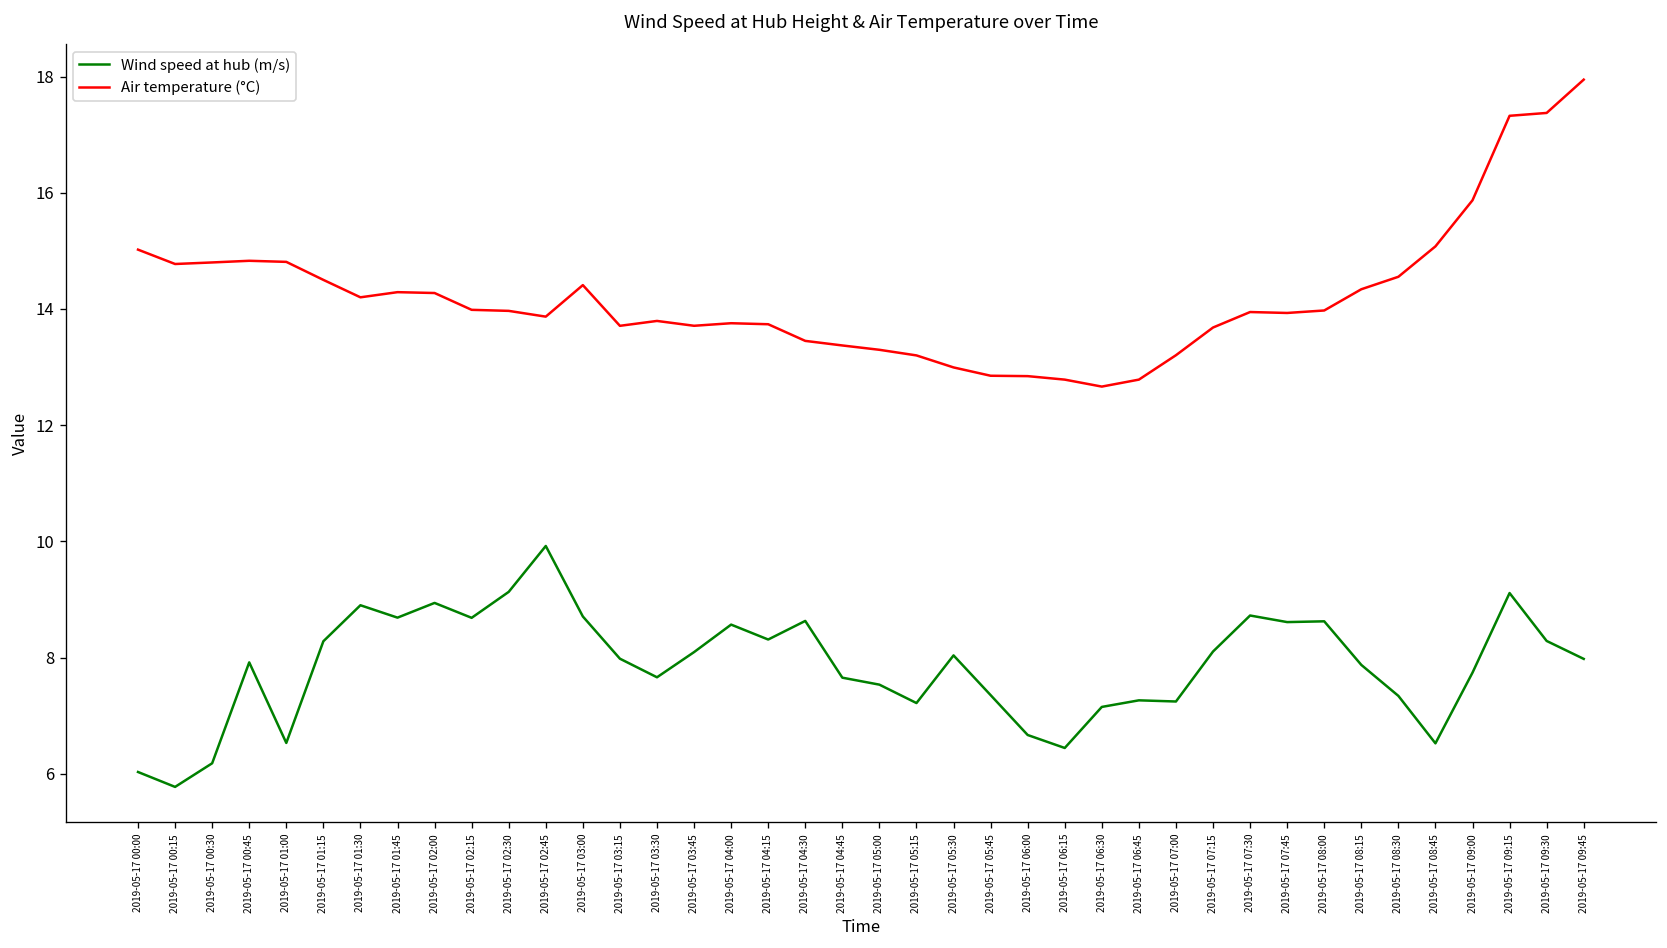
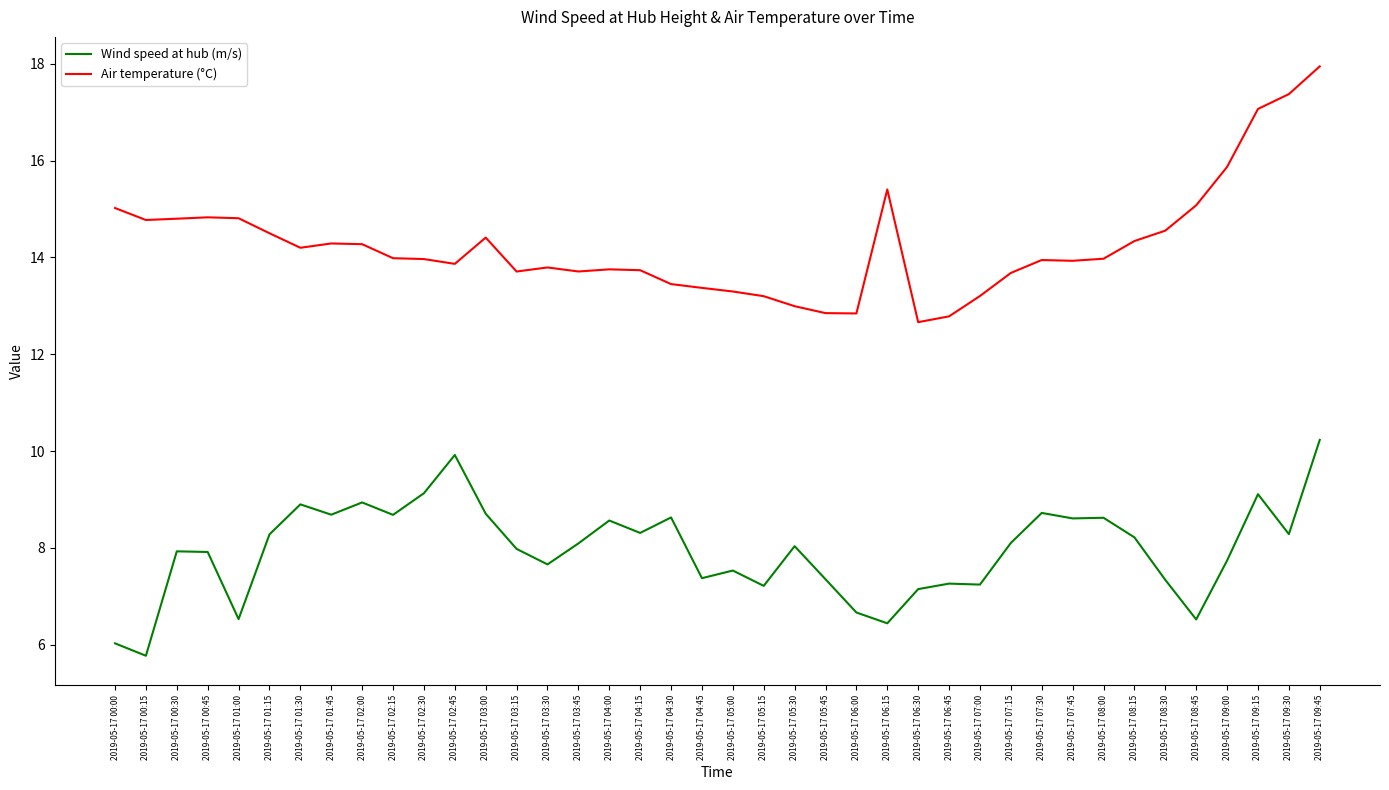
  {
    "Wind speed at hub (m/s)": {
      "2019-05-17 00:00": 6.0,
      "2019-05-17 00:15": 5.8,
-     "2019-05-17 00:30": 6.2,
+     "2019-05-17 00:30": 7.9,
      "2019-05-17 00:45": 7.9,
      "2019-05-17 01:00": 6.5,
      "2019-05-17 01:15": 8.3,
      "2019-05-17 01:30": 8.9,
      "2019-05-17 01:45": 8.7,
      "2019-05-17 02:00": 8.9,
      "2019-05-17 02:15": 8.7,
      "2019-05-17 02:30": 9.1,
      "2019-05-17 02:45": 9.9,
      "2019-05-17 03:00": 8.7,
      "2019-05-17 03:15": 8.0,
      "2019-05-17 03:30": 7.7,
      "2019-05-17 03:45": 8.1,
      "2019-05-17 04:00": 8.6,
      "2019-05-17 04:15": 8.3,
      "2019-05-17 04:30": 8.6,
-     "2019-05-17 04:45": 7.7,
+     "2019-05-17 04:45": 7.4,
      "2019-05-17 05:00": 7.5,
      "2019-05-17 05:15": 7.2,
      "2019-05-17 05:30": 8.0,
      "2019-05-17 05:45": 7.4,
      "2019-05-17 06:00": 6.7,
      "2019-05-17 06:15": 6.4,
      "2019-05-17 06:30": 7.1,
      "2019-05-17 06:45": 7.3,
      "2019-05-17 07:00": 7.2,
      "2019-05-17 07:15": 8.1,
      "2019-05-17 07:30": 8.7,
      "2019-05-17 07:45": 8.6,
      "2019-05-17 08:00": 8.6,
-     "2019-05-17 08:15": 7.9,
+     "2019-05-17 08:15": 8.2,
      "2019-05-17 08:30": 7.3,
      "2019-05-17 08:45": 6.5,
      "2019-05-17 09:00": 7.7,
      "2019-05-17 09:15": 9.1,
      "2019-05-17 09:30": 8.3,
-     "2019-05-17 09:45": 8.0
+     "2019-05-17 09:45": 10.2
    },
    "Air temperature (°C)": {
      "2019-05-17 00:00": 15.0,
      "2019-05-17 00:15": 14.8,
      "2019-05-17 00:30": 14.8,
      "2019-05-17 00:45": 14.8,
      "2019-05-17 01:00": 14.8,
      "2019-05-17 01:15": 14.5,
      "2019-05-17 01:30": 14.2,
      "2019-05-17 01:45": 14.3,
      "2019-05-17 02:00": 14.3,
      "2019-05-17 02:15": 14.0,
      "2019-05-17 02:30": 14.0,
      "2019-05-17 02:45": 13.9,
      "2019-05-17 03:00": 14.4,
      "2019-05-17 03:15": 13.7,
      "2019-05-17 03:30": 13.8,
      "2019-05-17 03:45": 13.7,
      "2019-05-17 04:00": 13.8,
      "2019-05-17 04:15": 13.7,
      "2019-05-17 04:30": 13.5,
      "2019-05-17 04:45": 13.4,
      "2019-05-17 05:00": 13.3,
      "2019-05-17 05:15": 13.2,
      "2019-05-17 05:30": 13.0,
      "2019-05-17 05:45": 12.9,
      "2019-05-17 06:00": 12.8,
-     "2019-05-17 06:15": 12.8,
+     "2019-05-17 06:15": 15.4,
      "2019-05-17 06:30": 12.7,
      "2019-05-17 06:45": 12.8,
      "2019-05-17 07:00": 13.2,
      "2019-05-17 07:15": 13.7,
      "2019-05-17 07:30": 13.9,
      "2019-05-17 07:45": 13.9,
      "2019-05-17 08:00": 14.0,
      "2019-05-17 08:15": 14.3,
      "2019-05-17 08:30": 14.6,
      "2019-05-17 08:45": 15.1,
      "2019-05-17 09:00": 15.9,
-     "2019-05-17 09:15": 17.3,
+     "2019-05-17 09:15": 17.1,
      "2019-05-17 09:30": 17.4,
      "2019-05-17 09:45": 17.9
    }
  }
